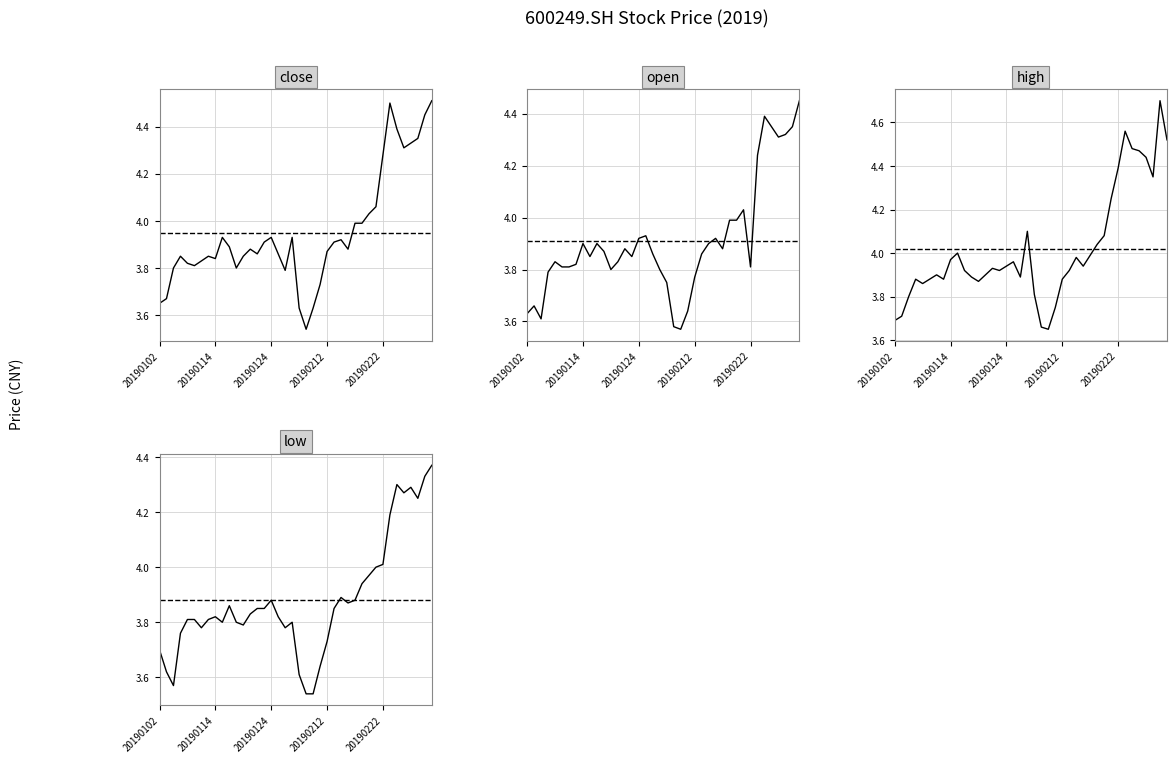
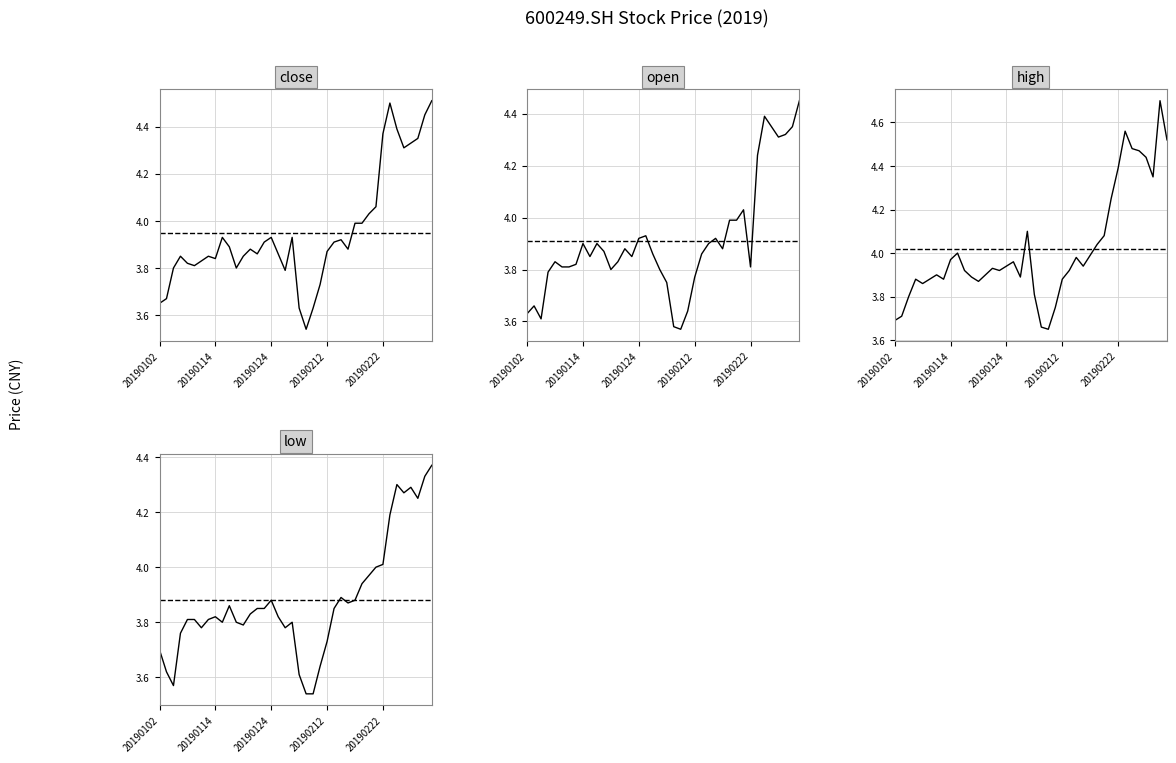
  {
    "close": {
      "20190102": 3.65,
      "20190114": 3.84,
      "20190124": 3.93,
      "20190212": 3.87,
-     "20190222": 4.28
+     "20190222": 4.37
    },
    "open": {
      "20190102": 3.63,
      "20190114": 3.90,
      "20190124": 3.92,
      "20190212": 3.77,
      "20190222": 3.81
    },
    "high": {
      "20190102": 3.69,
      "20190114": 3.97,
      "20190124": 3.94,
      "20190212": 3.88,
      "20190222": 4.39
    },
    "low": {
      "20190102": 3.70,
      "20190114": 3.82,
      "20190124": 3.88,
      "20190212": 3.73,
      "20190222": 4.01
    }
  }
